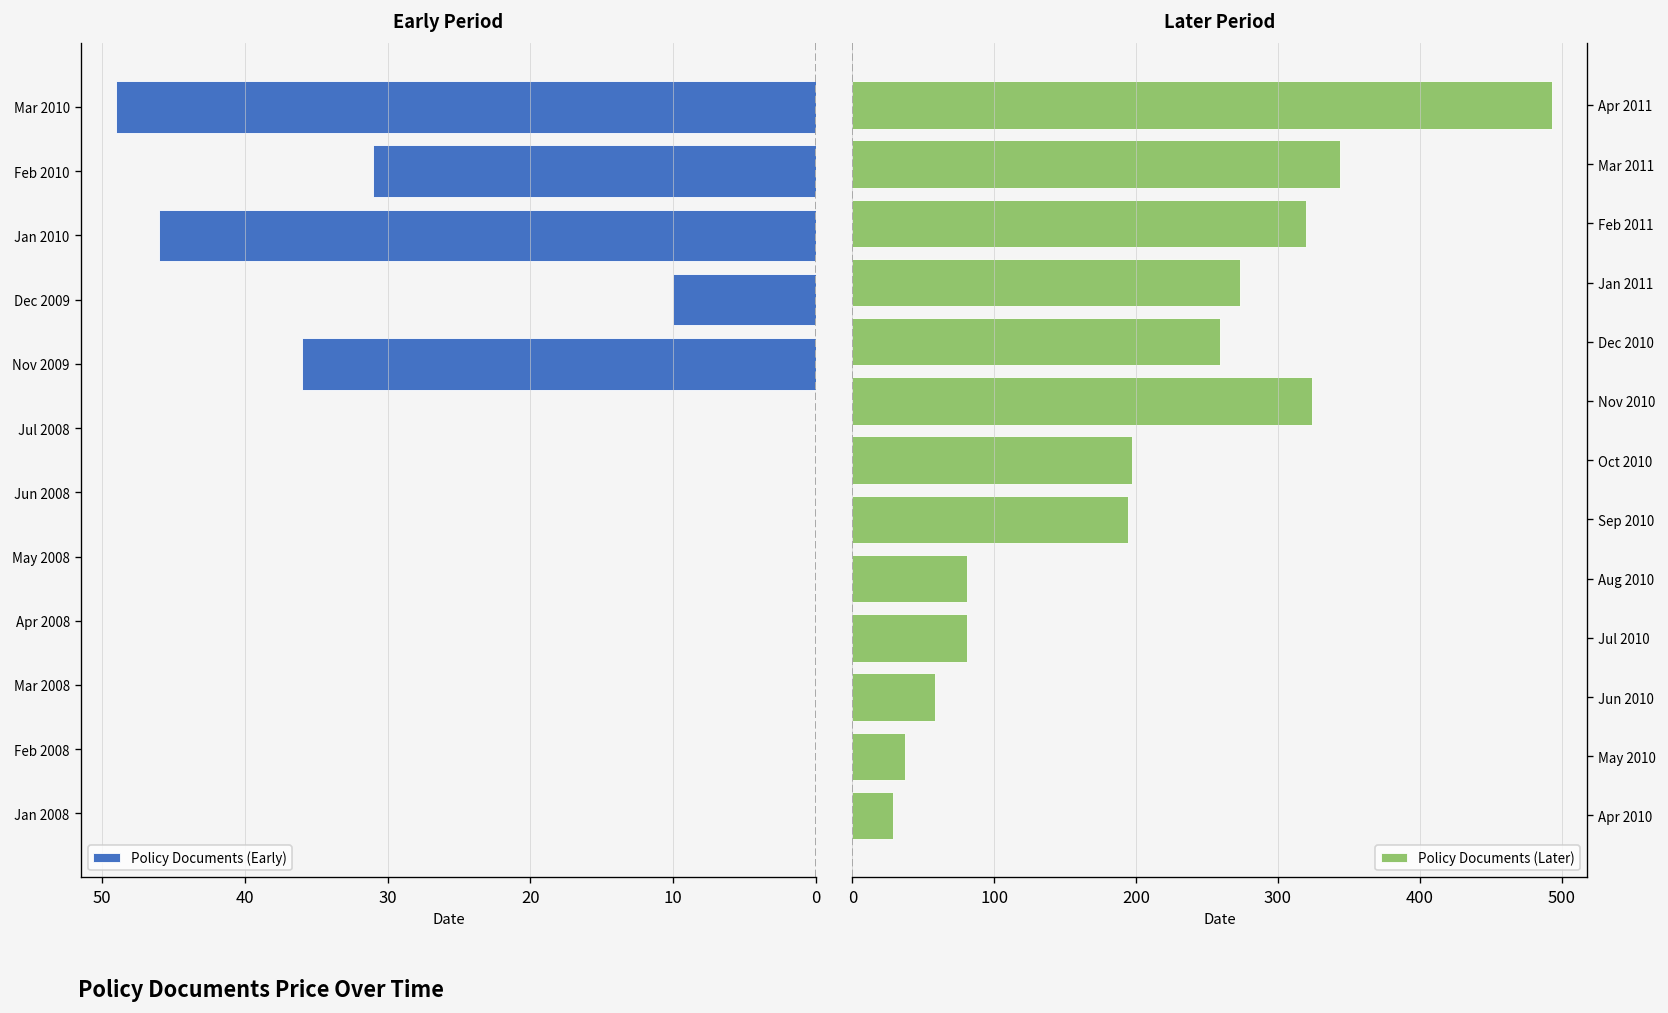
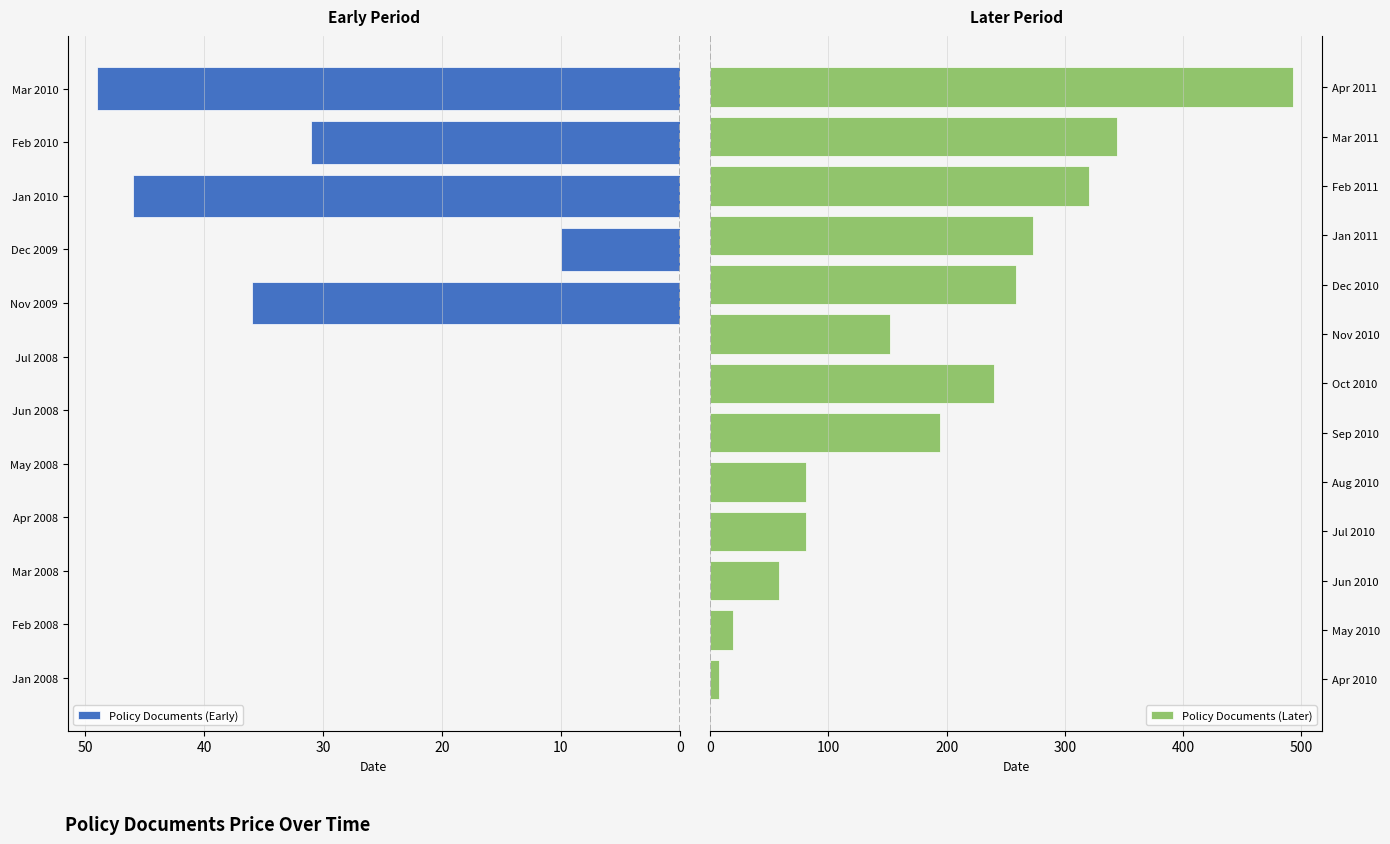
  {
    "Later Period": {
      "Apr 2011": 493,
      "Mar 2011": 344,
      "Feb 2011": 320,
      "Jan 2011": 273,
      "Dec 2010": 259,
-     "Nov 2010": 324,
-     "Oct 2010": 197,
+     "Nov 2010": 152,
+     "Oct 2010": 240,
      "Sep 2010": 194,
      "Aug 2010": 81,
      "Jul 2010": 81,
      "Jun 2010": 58,
-     "May 2010": 37,
-     "Apr 2010": 29
+     "May 2010": 19,
+     "Apr 2010": 7
    }
  }
